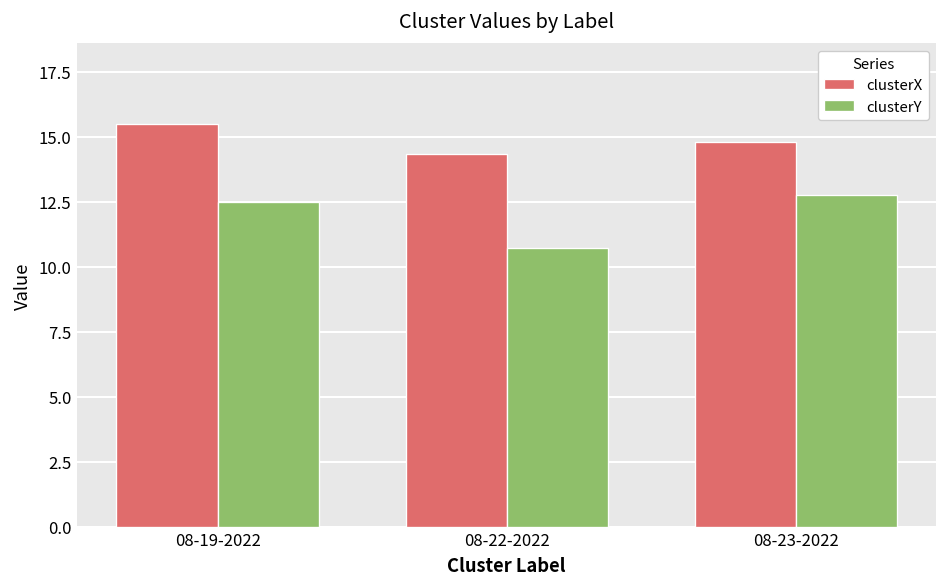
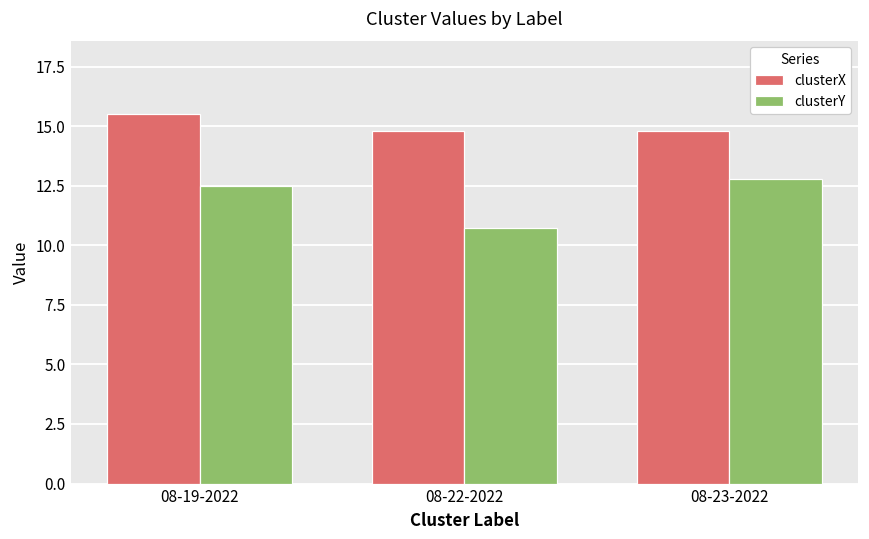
  {
    "clusterX": {
      "08-19-2022": 15.5,
-     "08-22-2022": 14.3,
+     "08-22-2022": 14.8,
      "08-23-2022": 14.8
    },
    "clusterY": {
      "08-19-2022": 12.5,
      "08-22-2022": 10.7,
      "08-23-2022": 12.8
    }
  }
